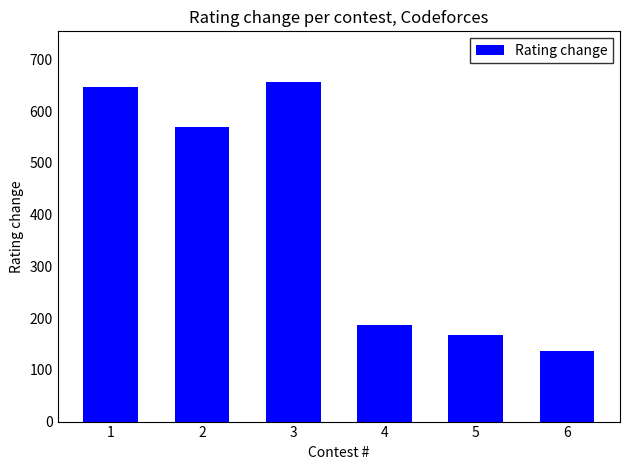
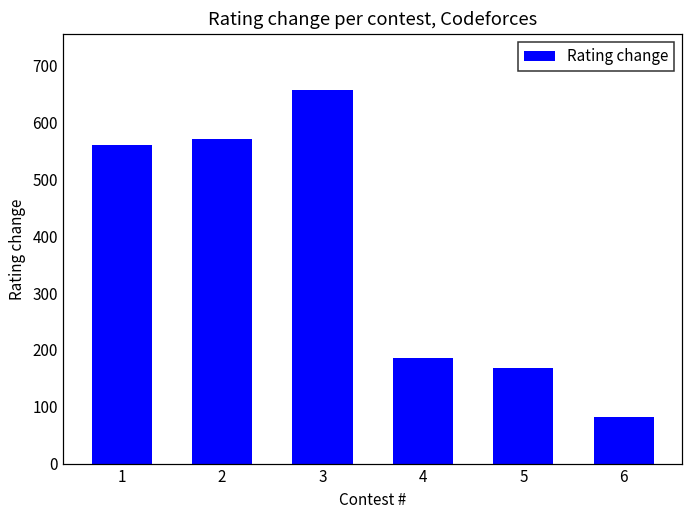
  {
-   "1": 650,
+   "1": 560,
    "2": 570,
    "3": 660,
    "4": 190,
    "5": 170,
-   "6": 140
+   "6": 80
  }
